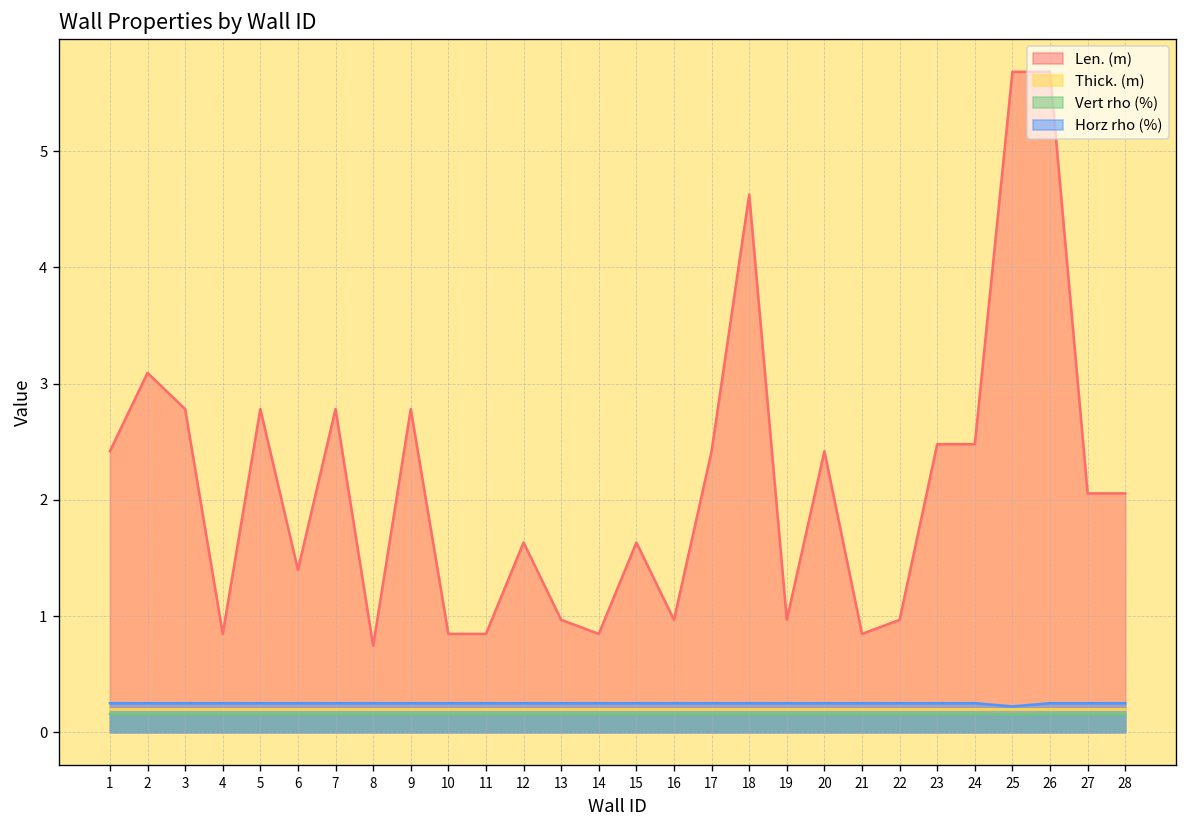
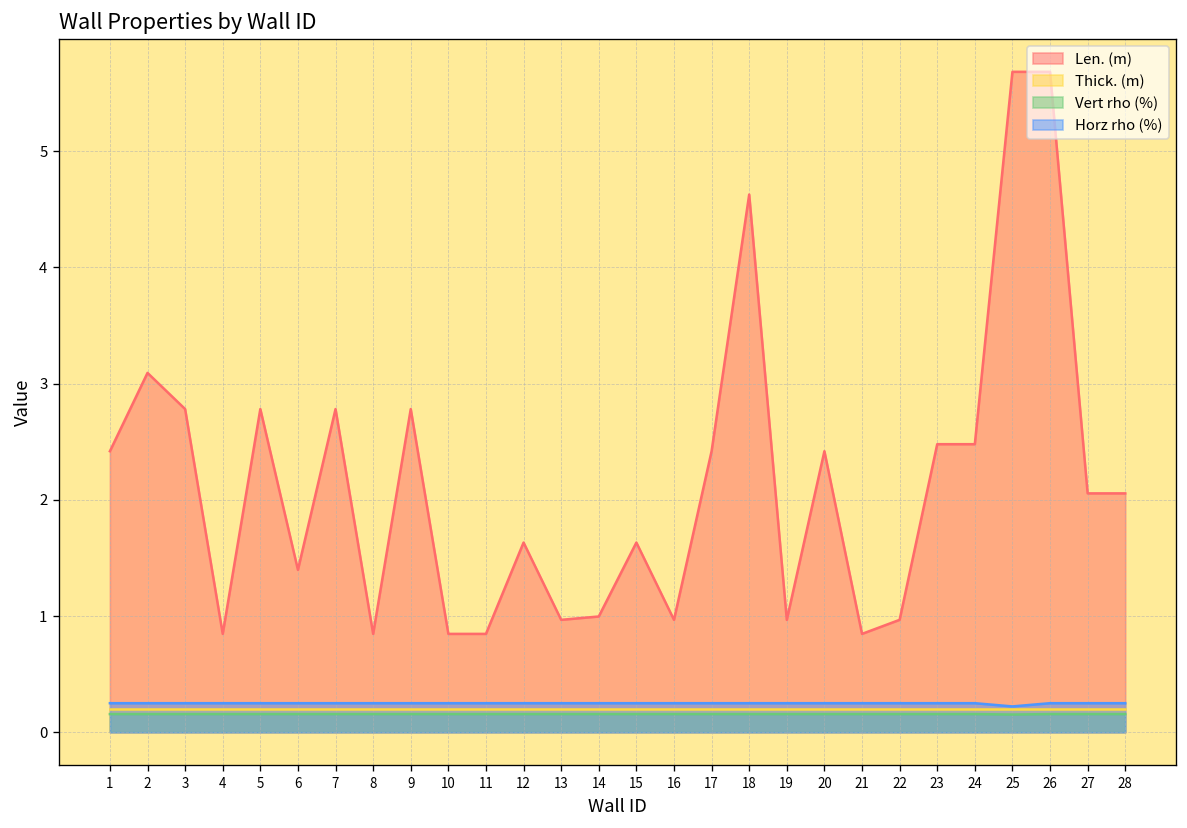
  {
    "Len. (m)": {
      "1": 2.4,
      "2": 3.1,
      "3": 2.8,
      "4": 0.8,
      "5": 2.8,
      "6": 1.4,
      "7": 2.8,
-     "8": 0.7,
+     "8": 0.8,
      "9": 2.8,
      "10": 0.8,
      "11": 0.8,
      "12": 1.6,
      "13": 1.0,
-     "14": 0.8,
+     "14": 1.0,
      "15": 1.6,
      "16": 1.0,
      "17": 2.4,
      "18": 4.6,
      "19": 1.0,
      "20": 2.4,
      "21": 0.8,
      "22": 1.0,
      "23": 2.5,
      "24": 2.5,
      "25": 5.7,
      "27": 2.1,
      "28": 2.1
    },
    "Thick. (m)": {
      "1": 0.2,
      "2": 0.2,
      "3": 0.2,
      "4": 0.2,
      "5": 0.2,
      "6": 0.2,
      "7": 0.2,
      "8": 0.2,
      "9": 0.2,
      "10": 0.2,
      "11": 0.2,
      "12": 0.2,
      "13": 0.2,
      "14": 0.2,
      "15": 0.2,
      "16": 0.2,
      "17": 0.2,
      "18": 0.2,
      "19": 0.2,
      "20": 0.2,
      "21": 0.2,
      "22": 0.2,
      "23": 0.2,
      "24": 0.2,
      "26": 0.2,
      "27": 0.2,
      "28": 0.2
    },
    "Vert rho (%)": {
      "1": 0.2,
      "2": 0.2,
      "3": 0.2,
      "4": 0.2,
      "5": 0.2,
      "6": 0.2,
      "7": 0.2,
      "8": 0.2,
      "9": 0.2,
      "10": 0.2,
      "11": 0.2,
      "12": 0.2,
      "13": 0.2,
      "14": 0.2,
      "15": 0.2,
      "16": 0.2,
      "17": 0.2,
      "18": 0.2,
      "19": 0.2,
      "20": 0.2,
      "21": 0.2,
      "22": 0.2,
      "23": 0.2,
      "24": 0.2,
      "25": 0.2,
      "26": 0.2,
      "27": 0.2,
      "28": 0.2
    },
    "Horz rho (%)": {
      "1": 0.3,
      "2": 0.3,
      "3": 0.3,
      "4": 0.3,
      "5": 0.3,
      "6": 0.3,
      "7": 0.3,
      "8": 0.3,
      "9": 0.3,
      "10": 0.3,
      "11": 0.3,
      "12": 0.3,
      "13": 0.3,
      "14": 0.3,
      "15": 0.3,
      "16": 0.3,
      "17": 0.3,
      "18": 0.3,
      "19": 0.3,
      "20": 0.3,
      "21": 0.3,
      "22": 0.3,
      "23": 0.3,
      "24": 0.3,
      "26": 0.3,
      "27": 0.3,
      "28": 0.3
    }
  }
